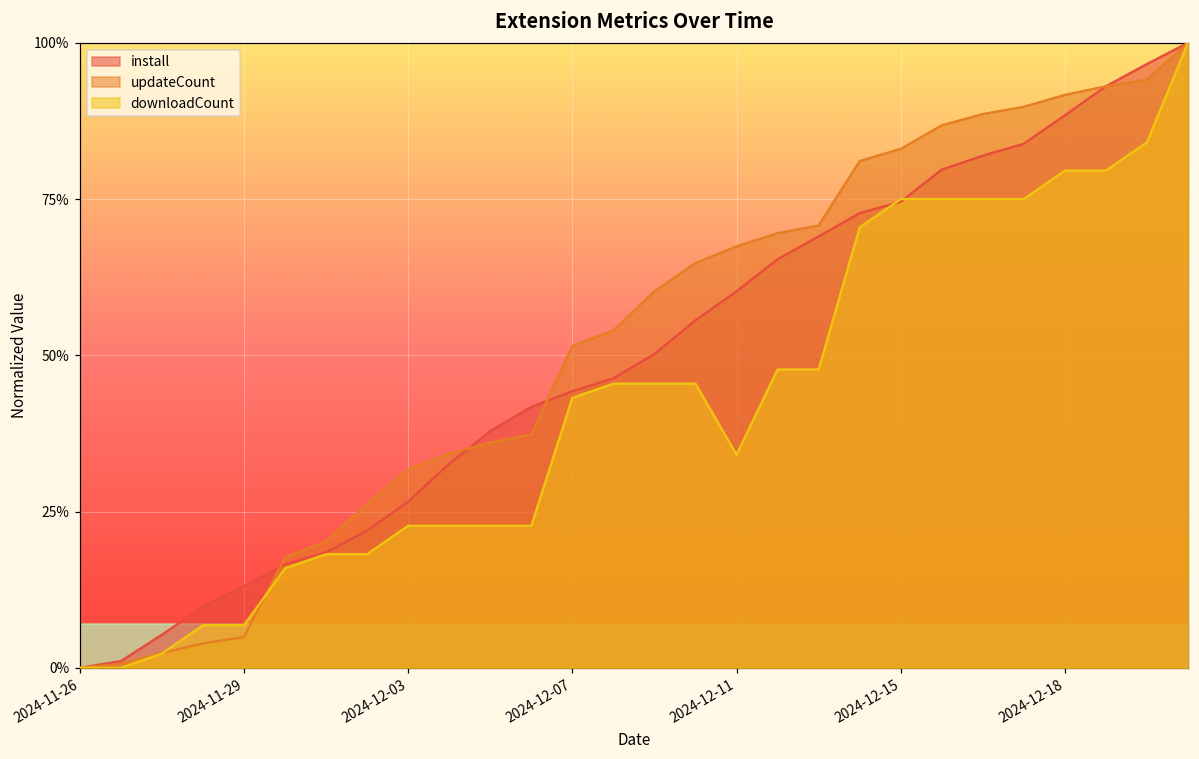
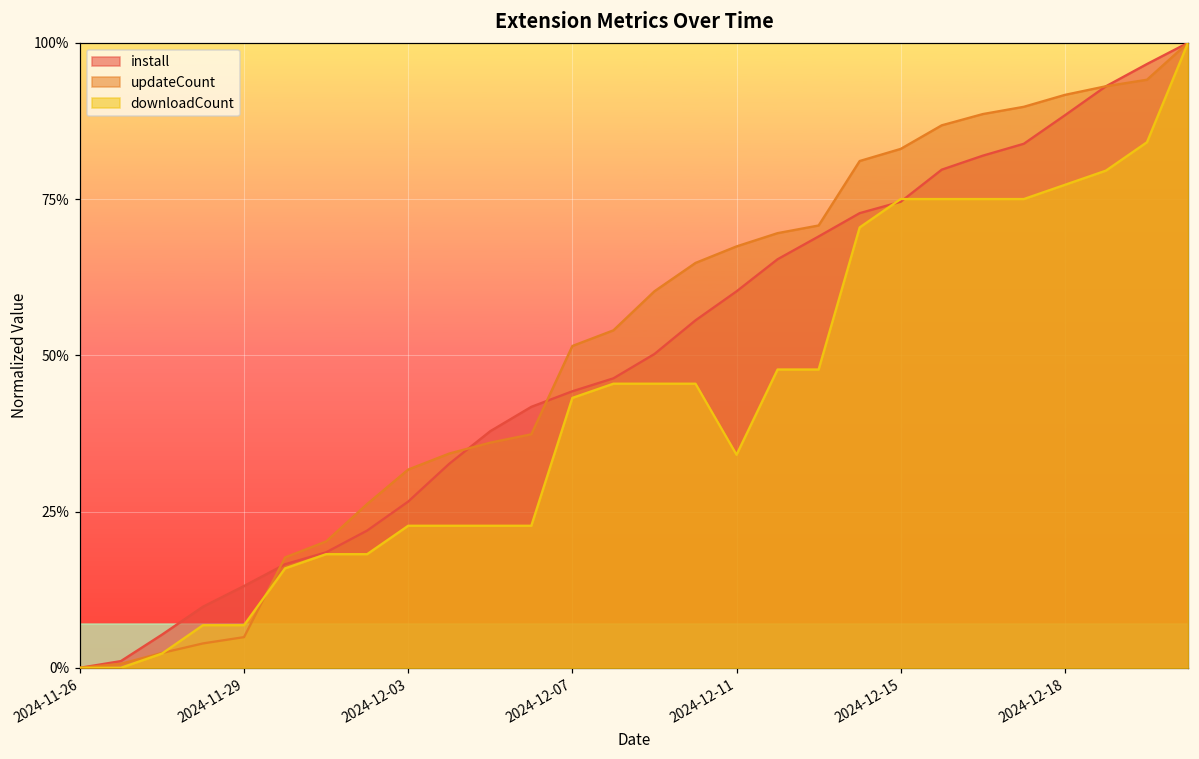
  {
    "downloadCount": {
      "2024-12-03": "23%",
      "2024-12-07": "43%",
      "2024-12-11": "34%",
-     "2024-12-18": "80%"
+     "2024-12-18": "77%"
    }
  }
